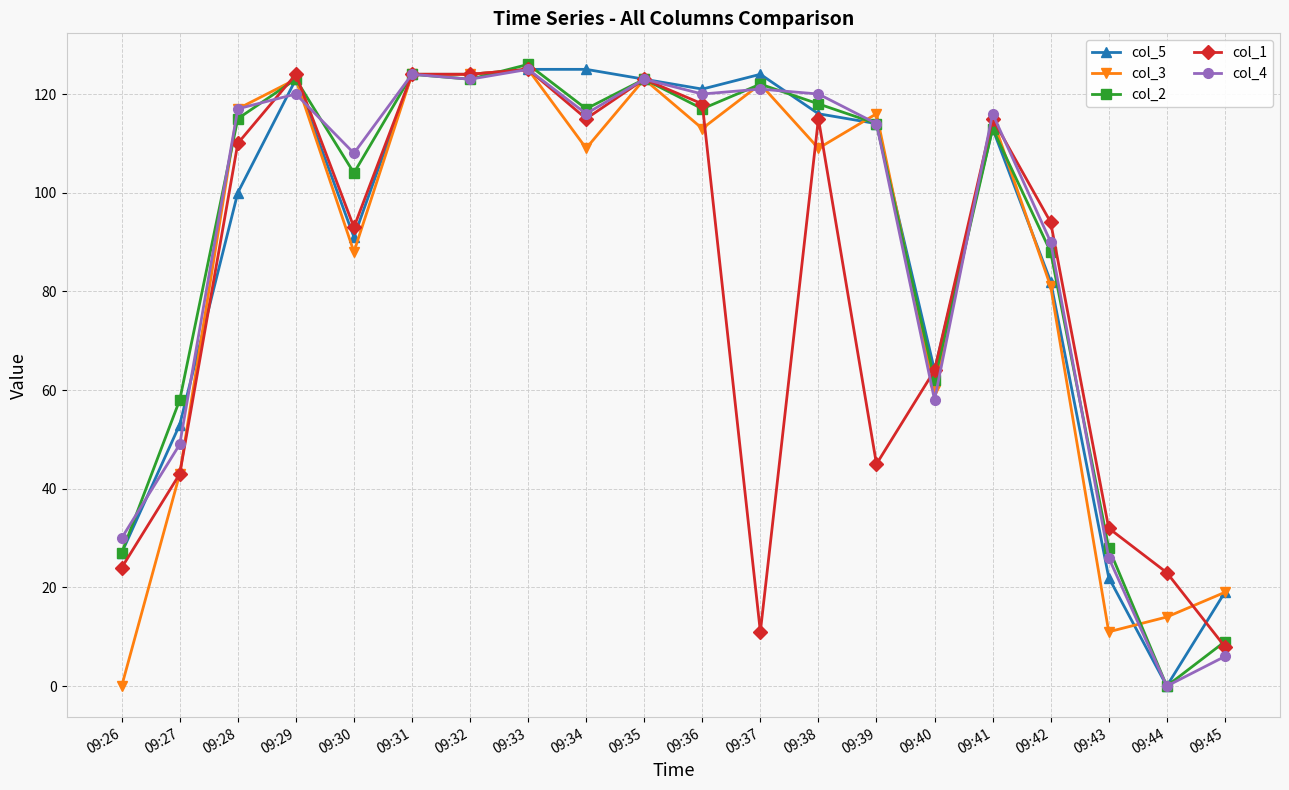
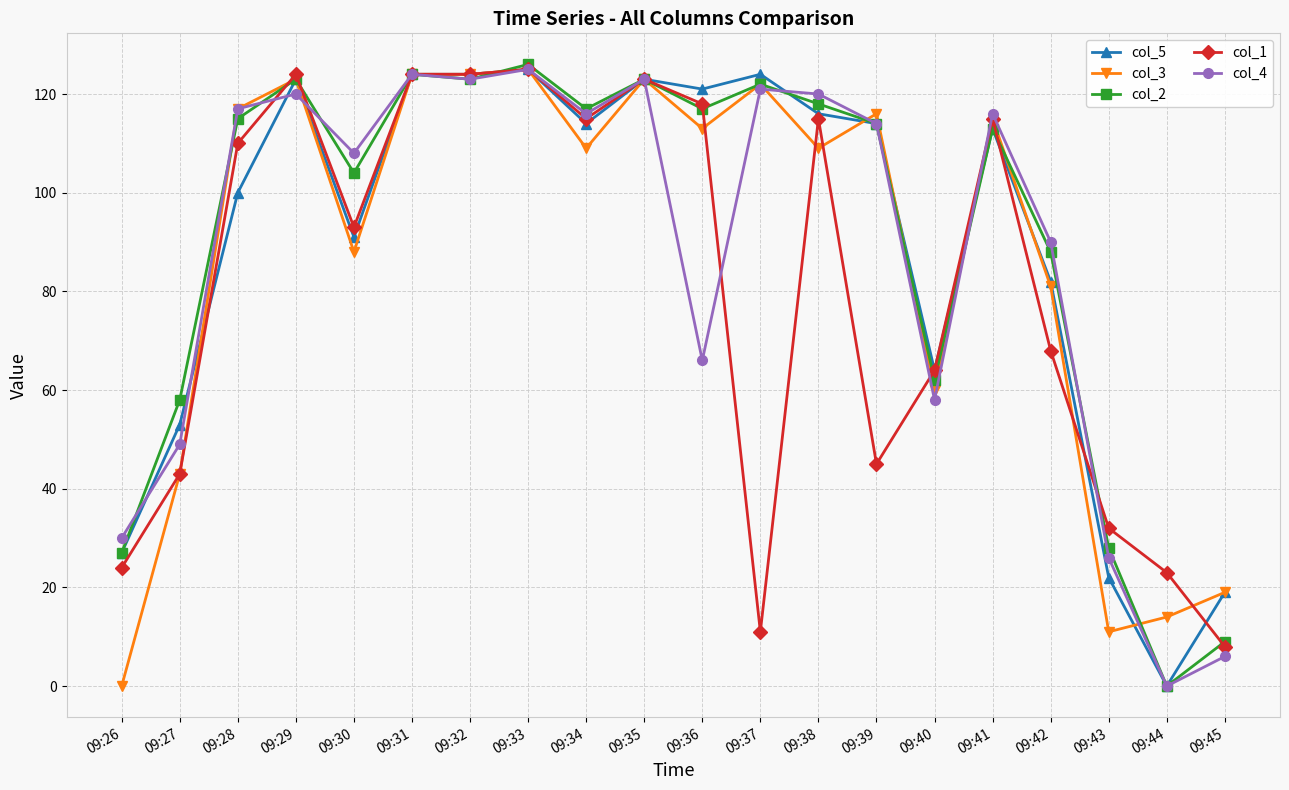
  {
    "col_5": {
      "09:27": 53,
      "09:28": 100,
      "09:30": 91,
-     "09:34": 125,
+     "09:34": 114,
      "09:36": 121,
      "09:37": 124,
      "09:38": 116,
      "09:42": 82,
      "09:43": 22
    },
    "col_3": {
      "09:26": 0,
      "09:30": 88,
      "09:34": 109,
      "09:36": 113,
      "09:38": 109,
      "09:39": 116,
      "09:40": 60,
      "09:42": 81,
      "09:43": 11,
      "09:44": 14
    },
    "col_2": {
      "09:27": 58,
      "09:28": 115,
      "09:30": 104,
      "09:33": 126,
      "09:34": 117,
      "09:36": 117,
      "09:38": 118,
      "09:40": 62,
      "09:42": 88,
      "09:43": 28,
      "09:45": 9
    },
    "col_1": {
      "09:26": 24,
      "09:28": 110,
      "09:29": 124,
      "09:30": 93,
      "09:34": 115,
      "09:36": 118,
      "09:37": 11,
      "09:38": 115,
      "09:39": 45,
-     "09:42": 94,
+     "09:42": 68,
      "09:43": 32,
      "09:44": 23,
      "09:45": 8
    },
    "col_4": {
      "09:26": 30,
      "09:27": 49,
      "09:29": 120,
      "09:30": 108,
      "09:34": 116,
-     "09:36": 120,
+     "09:36": 66,
      "09:37": 121,
      "09:38": 120,
      "09:40": 58,
      "09:41": 116,
      "09:42": 90,
      "09:43": 26,
      "09:45": 6
    }
  }
